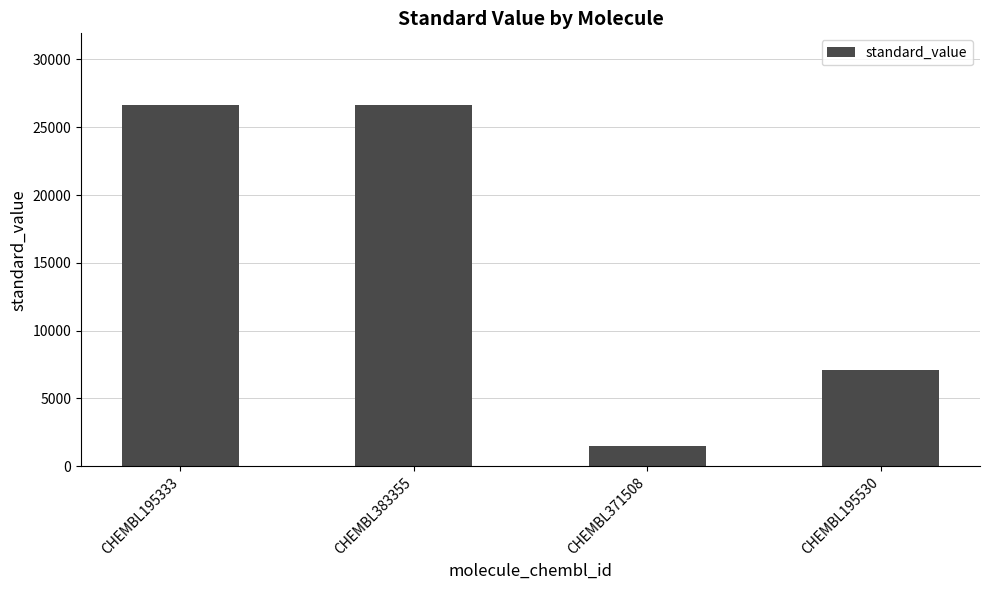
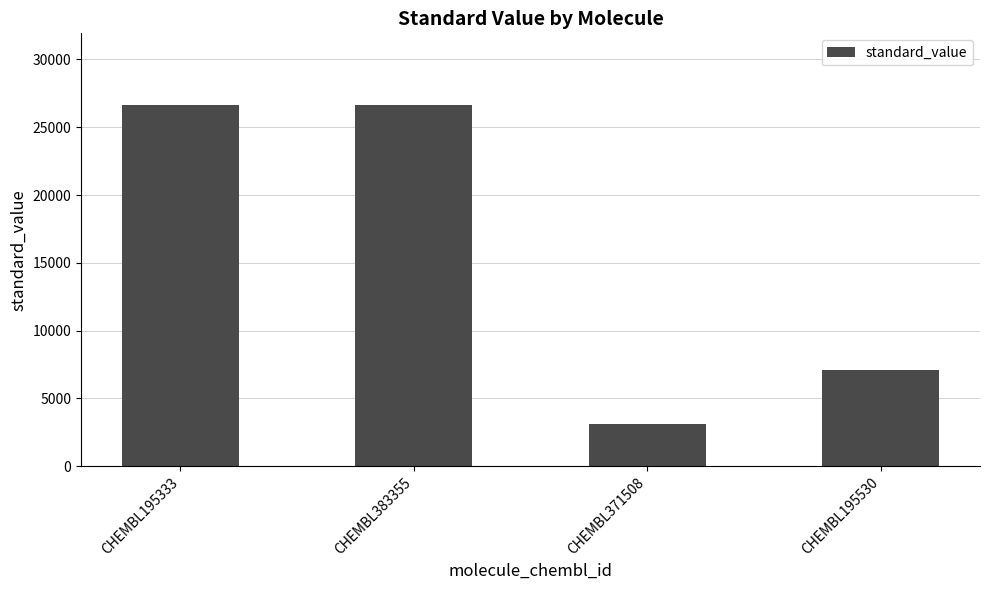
  {
    "CHEMBL195333": 26600,
    "CHEMBL383355": 26600,
-   "CHEMBL371508": 1500,
+   "CHEMBL371508": 3100,
    "CHEMBL195530": 7100
  }
